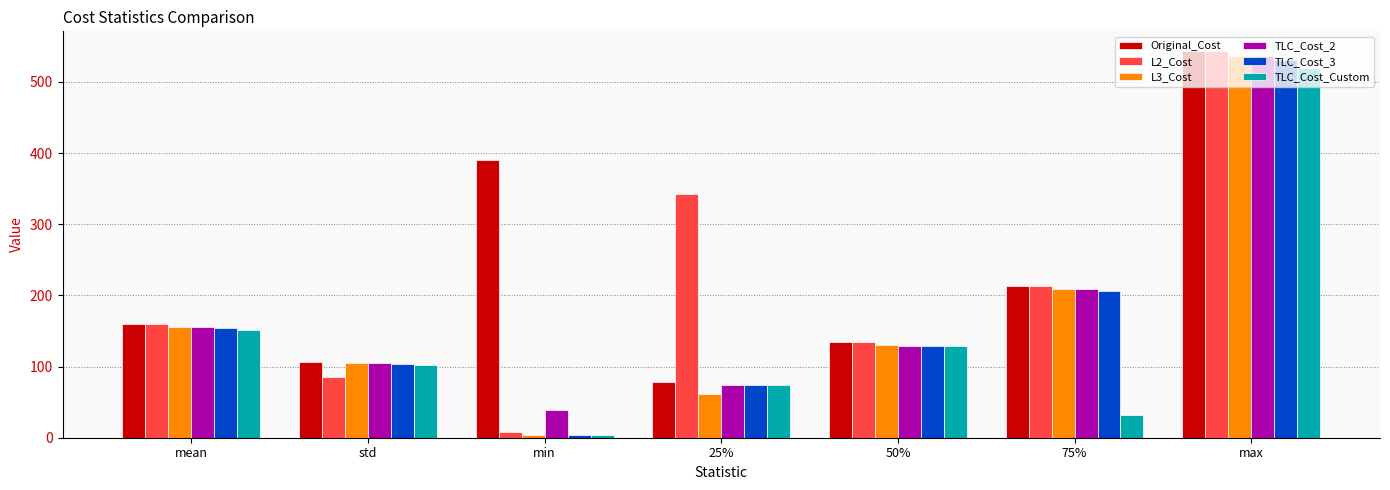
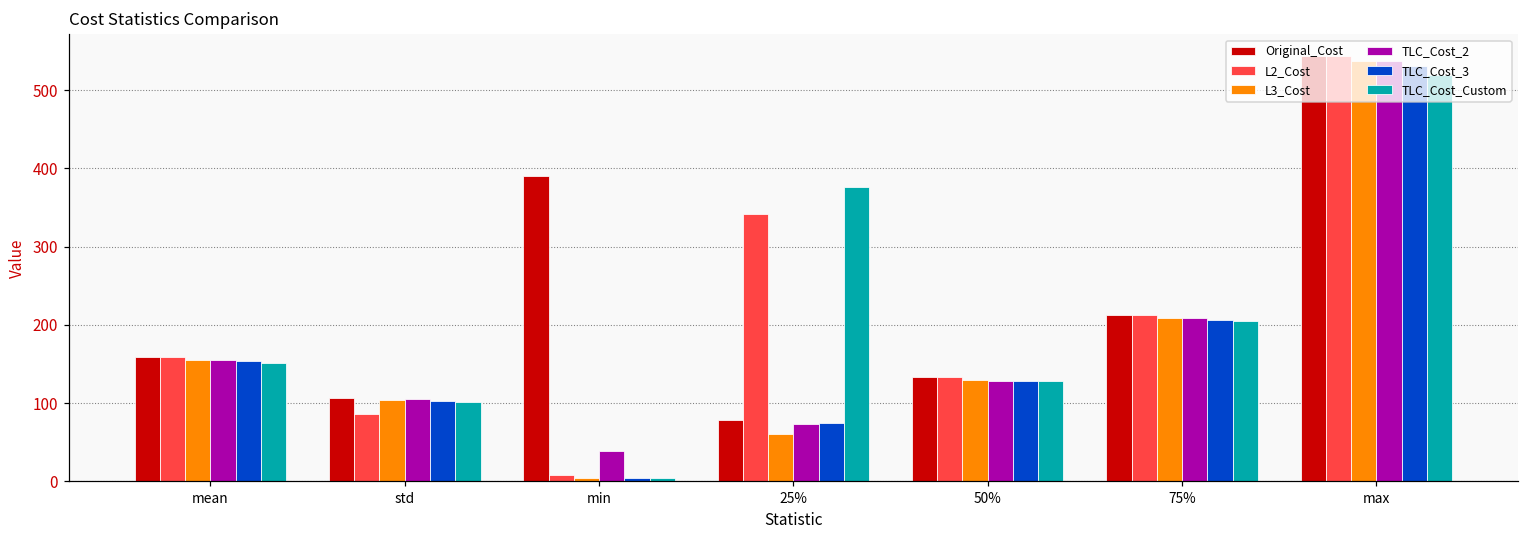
  {
    "Original_Cost": {
      "mean": 160,
      "std": 110,
      "min": 390,
      "25%": 80,
      "50%": 130,
      "75%": 210
    },
    "L2_Cost": {
      "mean": 160,
      "std": 90,
      "min": 10,
      "25%": 340,
      "50%": 130,
      "75%": 210
    },
    "L3_Cost": {
      "mean": 160,
      "std": 100,
      "min": 0,
      "25%": 60,
      "50%": 130,
      "75%": 210
    },
    "TLC_Cost_2": {
      "mean": 160,
      "std": 100,
      "min": 40,
      "25%": 70,
      "50%": 130,
      "75%": 210
    },
    "TLC_Cost_3": {
      "mean": 150,
      "std": 100,
      "min": 0,
      "25%": 70,
      "50%": 130,
      "75%": 210
    },
    "TLC_Cost_Custom": {
      "mean": 150,
      "std": 100,
      "min": 0,
-     "25%": 70,
+     "25%": 380,
      "50%": 130,
-     "75%": 30
+     "75%": 210
    }
  }
